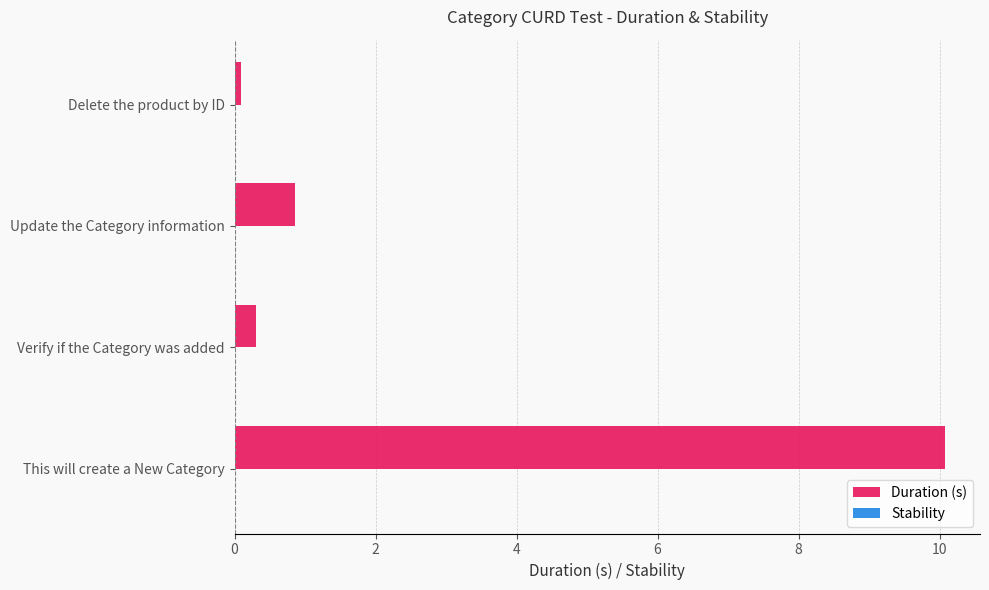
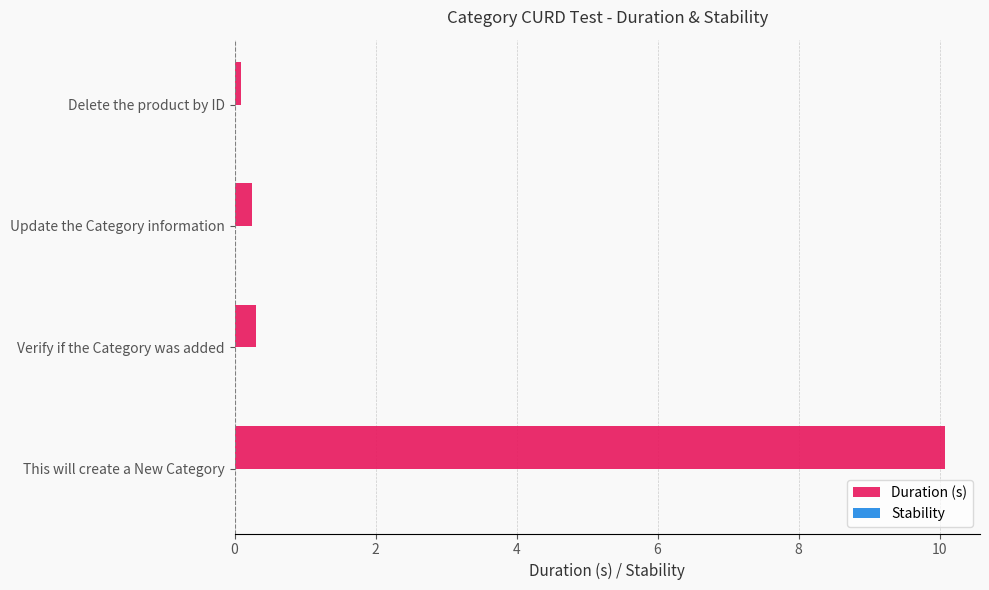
  {
    "Duration (s)": {
      "Delete the product by ID": 0.1,
-     "Update the Category information": 0.9,
+     "Update the Category information": 0.3,
      "Verify if the Category was added": 0.3,
      "This will create a New Category": 10.1
    },
    "Stability": {
      "Delete the product by ID": 0.0,
      "Update the Category information": 0.0,
      "Verify if the Category was added": 0.0,
      "This will create a New Category": 0.0
    }
  }
